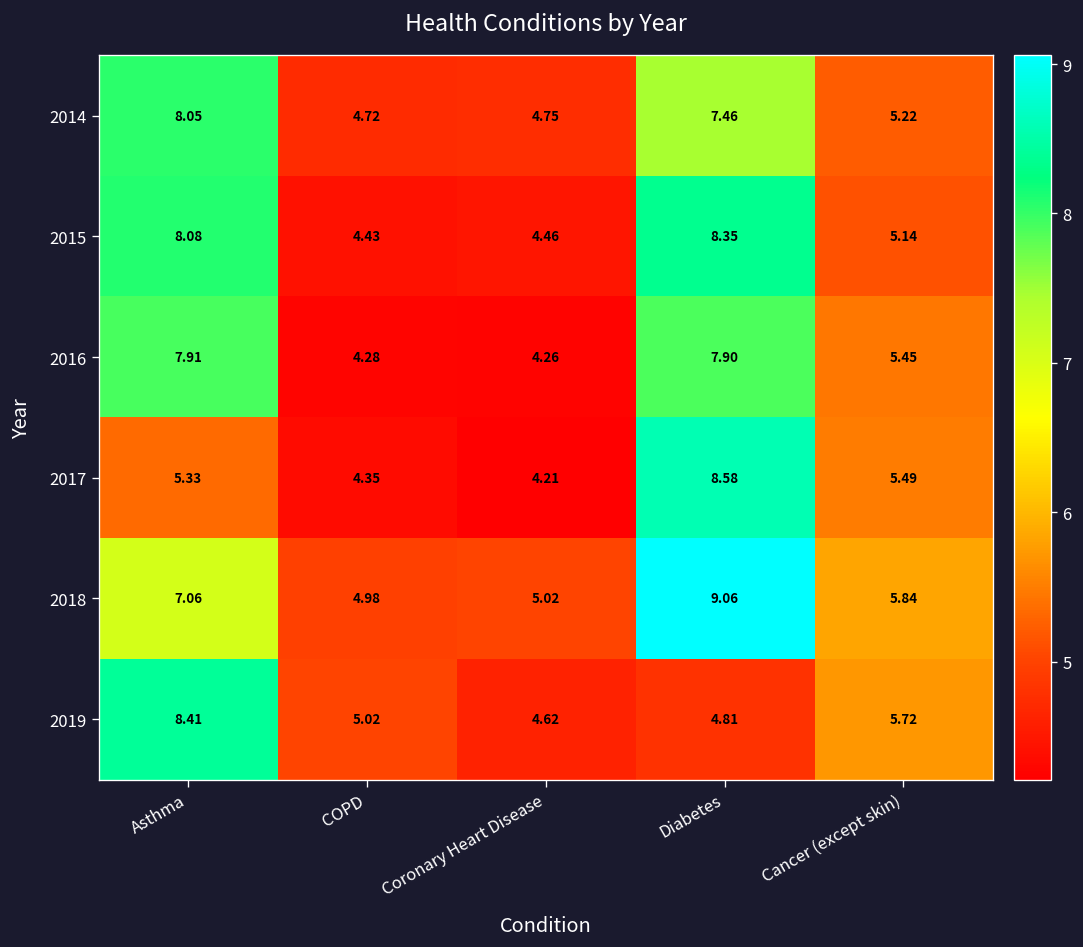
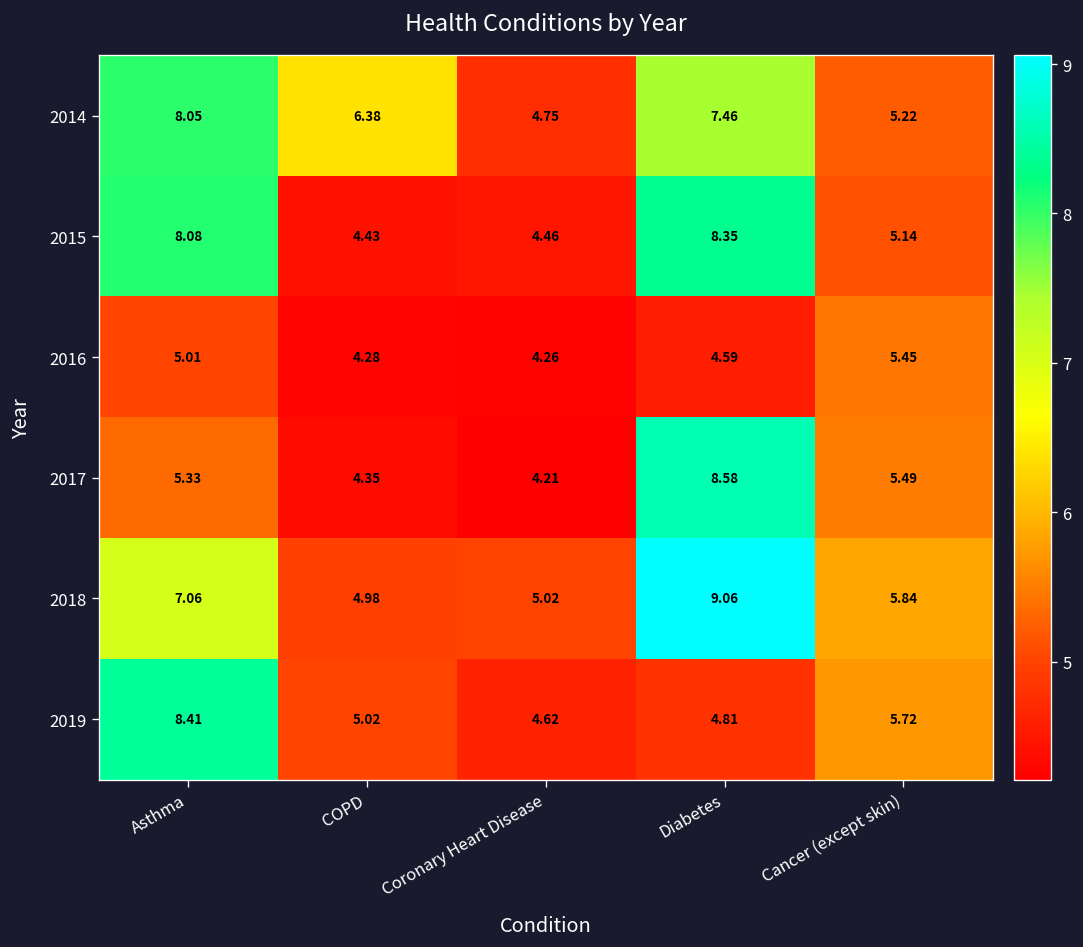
  {
    "2014": {
      "Asthma": 8.05,
-     "COPD": 4.72,
+     "COPD": 6.38,
      "Coronary Heart Disease": 4.75,
      "Diabetes": 7.46,
      "Cancer (except skin)": 5.22
    },
    "2015": {
      "Asthma": 8.08,
      "COPD": 4.43,
      "Coronary Heart Disease": 4.46,
      "Diabetes": 8.35,
      "Cancer (except skin)": 5.14
    },
    "2016": {
-     "Asthma": 7.91,
+     "Asthma": 5.01,
      "COPD": 4.28,
      "Coronary Heart Disease": 4.26,
-     "Diabetes": 7.90,
+     "Diabetes": 4.59,
      "Cancer (except skin)": 5.45
    },
    "2017": {
      "Asthma": 5.33,
      "COPD": 4.35,
      "Coronary Heart Disease": 4.21,
      "Diabetes": 8.58,
      "Cancer (except skin)": 5.49
    },
    "2018": {
      "Asthma": 7.06,
      "COPD": 4.98,
      "Coronary Heart Disease": 5.02,
      "Diabetes": 9.06,
      "Cancer (except skin)": 5.84
    },
    "2019": {
      "Asthma": 8.41,
      "COPD": 5.02,
      "Coronary Heart Disease": 4.62,
      "Diabetes": 4.81,
      "Cancer (except skin)": 5.72
    }
  }
